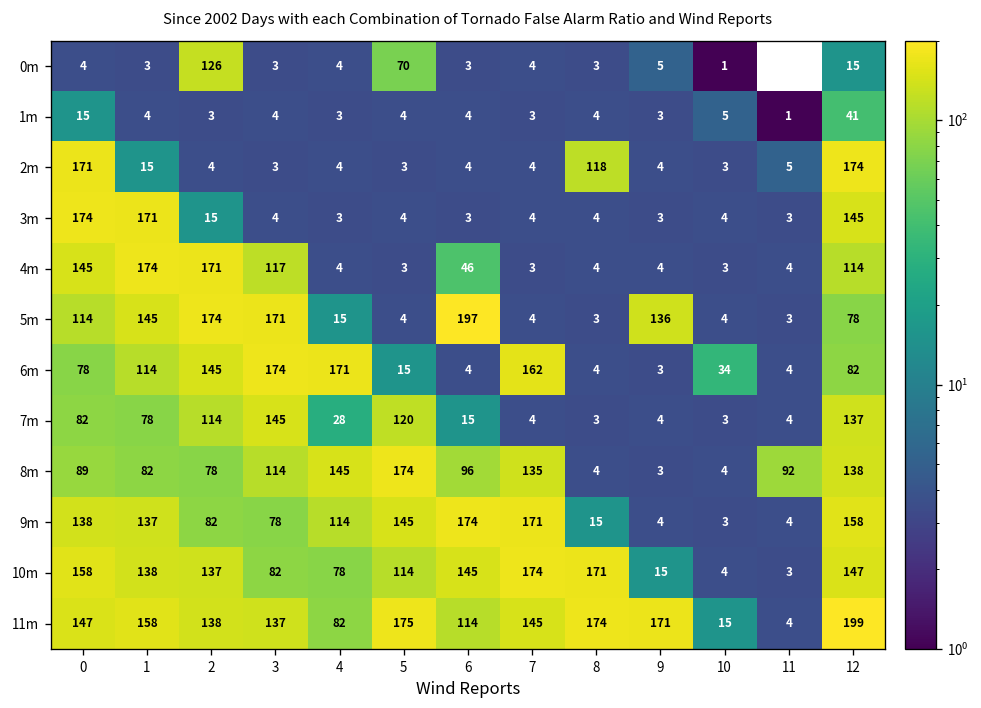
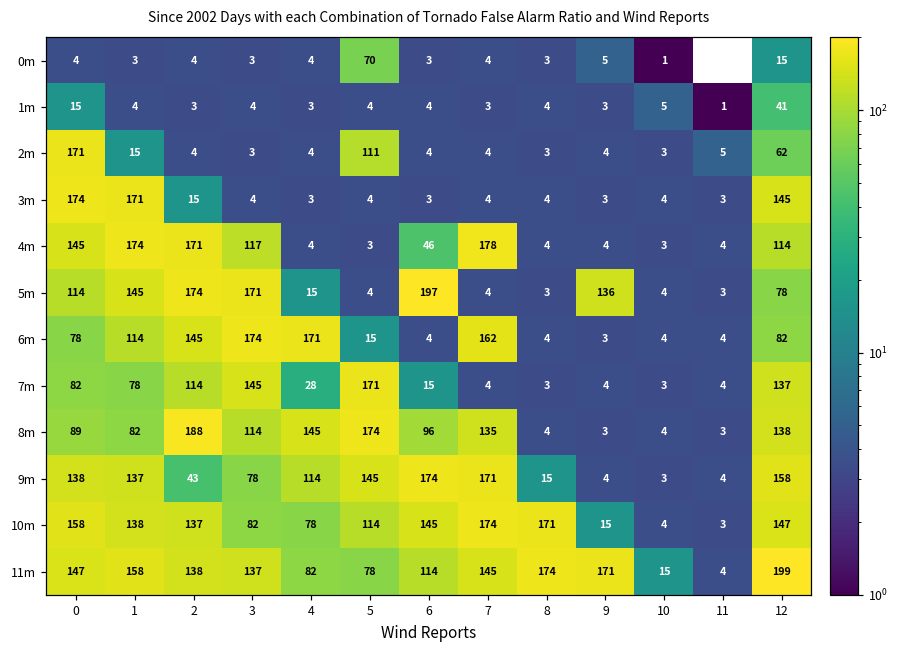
  {
    "0m": {
      "0": 4,
      "1": 3,
-     "2": 126,
+     "2": 4,
      "3": 3,
      "4": 4,
      "5": 70,
      "6": 3,
      "7": 4,
      "8": 3,
      "9": 5,
      "10": 1,
      "12": 15
    },
    "1m": {
      "0": 15,
      "1": 4,
      "2": 3,
      "3": 4,
      "4": 3,
      "5": 4,
      "6": 4,
      "7": 3,
      "8": 4,
      "9": 3,
      "10": 5,
      "11": 1,
      "12": 41
    },
    "2m": {
      "0": 171,
      "1": 15,
      "2": 4,
      "3": 3,
      "4": 4,
-     "5": 3,
+     "5": 111,
      "6": 4,
      "7": 4,
-     "8": 118,
+     "8": 3,
      "9": 4,
      "10": 3,
      "11": 5,
-     "12": 174
+     "12": 62
    },
    "3m": {
      "0": 174,
      "1": 171,
      "2": 15,
      "3": 4,
      "4": 3,
      "5": 4,
      "6": 3,
      "7": 4,
      "8": 4,
      "9": 3,
      "10": 4,
      "11": 3,
      "12": 145
    },
    "4m": {
      "0": 145,
      "1": 174,
      "2": 171,
      "3": 117,
      "4": 4,
      "5": 3,
      "6": 46,
-     "7": 3,
+     "7": 178,
      "8": 4,
      "9": 4,
      "10": 3,
      "11": 4,
      "12": 114
    },
    "5m": {
      "0": 114,
      "1": 145,
      "2": 174,
      "3": 171,
      "4": 15,
      "5": 4,
      "6": 197,
      "7": 4,
      "8": 3,
      "9": 136,
      "10": 4,
      "11": 3,
      "12": 78
    },
    "6m": {
      "0": 78,
      "1": 114,
      "2": 145,
      "3": 174,
      "4": 171,
      "5": 15,
      "6": 4,
      "7": 162,
      "8": 4,
      "9": 3,
-     "10": 34,
+     "10": 4,
      "11": 4,
      "12": 82
    },
    "7m": {
      "0": 82,
      "1": 78,
      "2": 114,
      "3": 145,
      "4": 28,
-     "5": 120,
+     "5": 171,
      "6": 15,
      "7": 4,
      "8": 3,
      "9": 4,
      "10": 3,
      "11": 4,
      "12": 137
    },
    "8m": {
      "0": 89,
      "1": 82,
-     "2": 78,
+     "2": 188,
      "3": 114,
      "4": 145,
      "5": 174,
      "6": 96,
      "7": 135,
      "8": 4,
      "9": 3,
      "10": 4,
-     "11": 92,
+     "11": 3,
      "12": 138
    },
    "9m": {
      "0": 138,
      "1": 137,
-     "2": 82,
+     "2": 43,
      "3": 78,
      "4": 114,
      "5": 145,
      "6": 174,
      "7": 171,
      "8": 15,
      "9": 4,
      "10": 3,
      "11": 4,
      "12": 158
    },
    "10m": {
      "0": 158,
      "1": 138,
      "2": 137,
      "3": 82,
      "4": 78,
      "5": 114,
      "6": 145,
      "7": 174,
      "8": 171,
      "9": 15,
      "10": 4,
      "11": 3,
      "12": 147
    },
    "11m": {
      "0": 147,
      "1": 158,
      "2": 138,
      "3": 137,
      "4": 82,
-     "5": 175,
+     "5": 78,
      "6": 114,
      "7": 145,
      "8": 174,
      "9": 171,
      "10": 15,
      "11": 4,
      "12": 199
    }
  }
